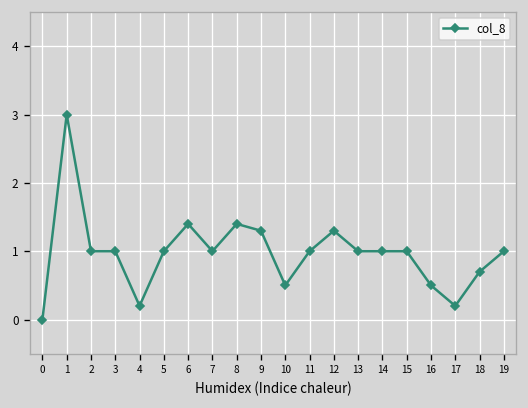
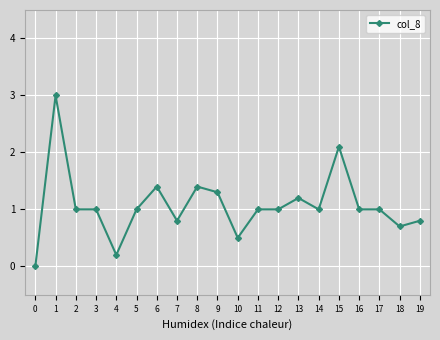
  {
    "0": 0.0,
    "1": 3.0,
    "2": 1.0,
    "3": 1.0,
    "4": 0.2,
    "5": 1.0,
    "6": 1.4,
-   "7": 1.0,
+   "7": 0.8,
    "8": 1.4,
    "9": 1.3,
    "10": 0.5,
    "11": 1.0,
-   "12": 1.3,
-   "13": 1.0,
+   "12": 1.0,
+   "13": 1.2,
    "14": 1.0,
-   "15": 1.0,
-   "16": 0.5,
-   "17": 0.2,
+   "15": 2.1,
+   "16": 1.0,
+   "17": 1.0,
    "18": 0.7,
-   "19": 1.0
+   "19": 0.8
  }
